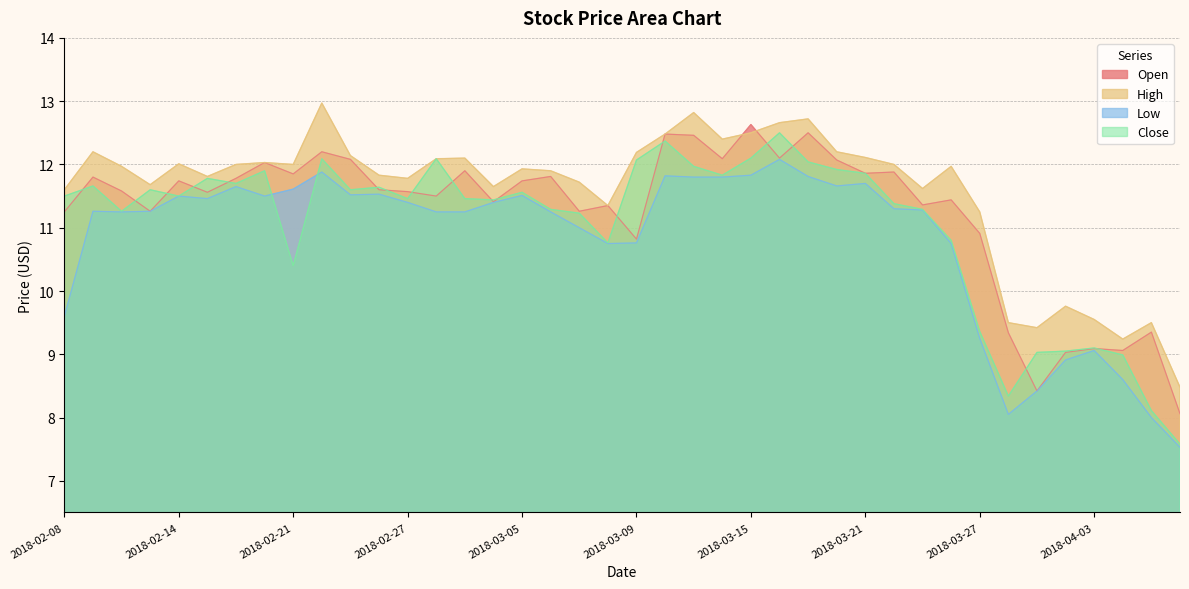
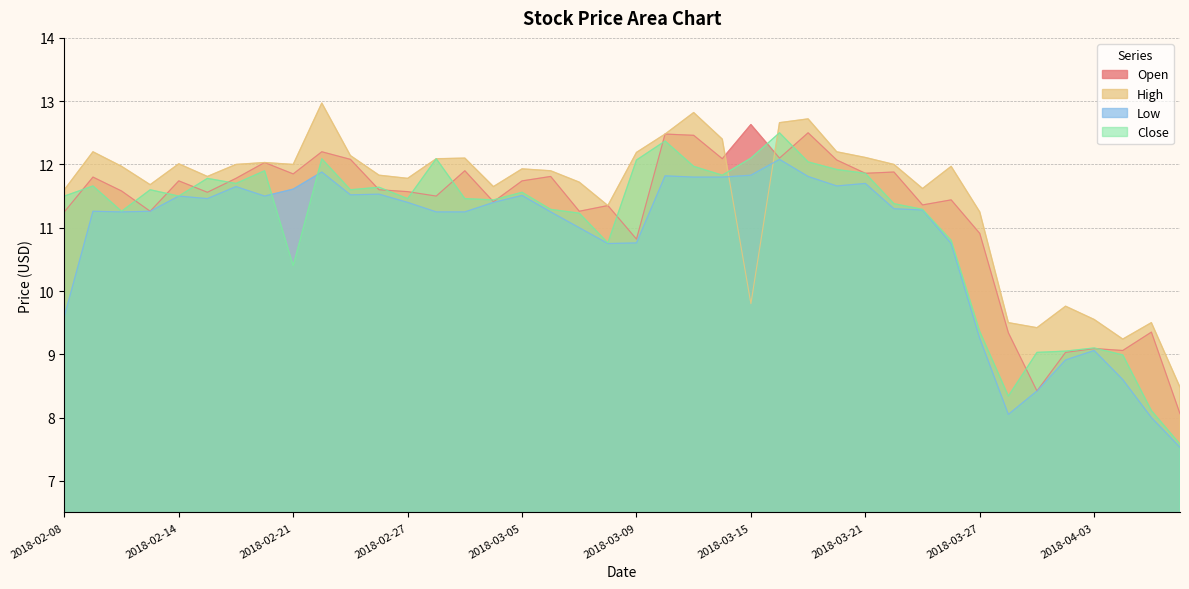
  {
    "Open": {
      "2018-02-08": 11.3,
      "2018-02-14": 11.7,
      "2018-02-21": 11.9,
      "2018-02-27": 11.6,
      "2018-03-05": 11.7,
      "2018-03-09": 10.8,
      "2018-03-15": 12.6,
      "2018-03-27": 10.9
    },
    "High": {
      "2018-02-08": 11.6,
      "2018-02-14": 12.0,
      "2018-02-21": 12.0,
      "2018-02-27": 11.8,
      "2018-03-05": 11.9,
      "2018-03-09": 12.2,
-     "2018-03-15": 12.5,
+     "2018-03-15": 9.8,
      "2018-03-21": 12.1,
      "2018-03-27": 11.3,
      "2018-04-03": 9.6
    },
    "Low": {
      "2018-02-08": 9.6,
      "2018-02-21": 11.6,
      "2018-02-27": 11.4,
      "2018-03-05": 11.5,
      "2018-03-09": 10.8,
      "2018-03-15": 11.8,
      "2018-03-21": 11.7,
      "2018-03-27": 9.3
    },
    "Close": {
      "2018-02-08": 11.5,
      "2018-02-21": 10.4,
      "2018-02-27": 11.5,
      "2018-03-05": 11.6,
      "2018-03-09": 12.1,
      "2018-03-15": 12.1,
      "2018-03-27": 9.4
    }
  }
